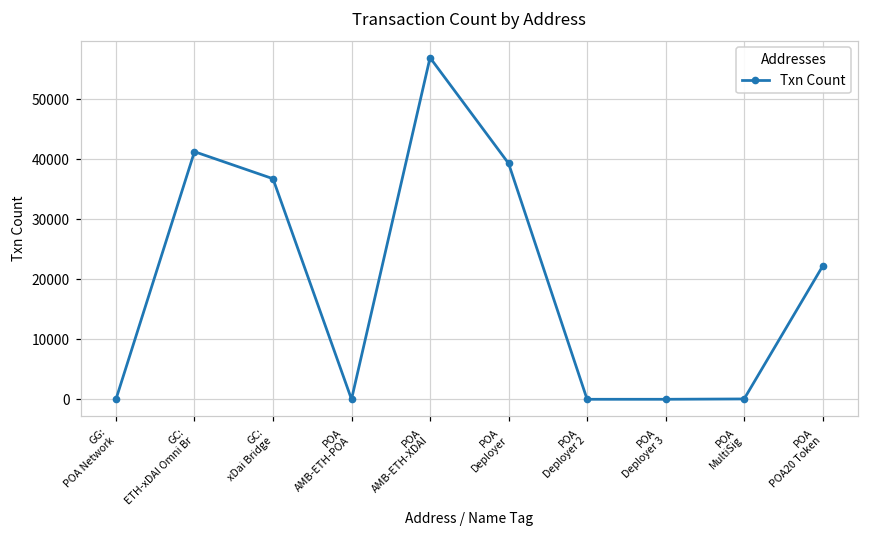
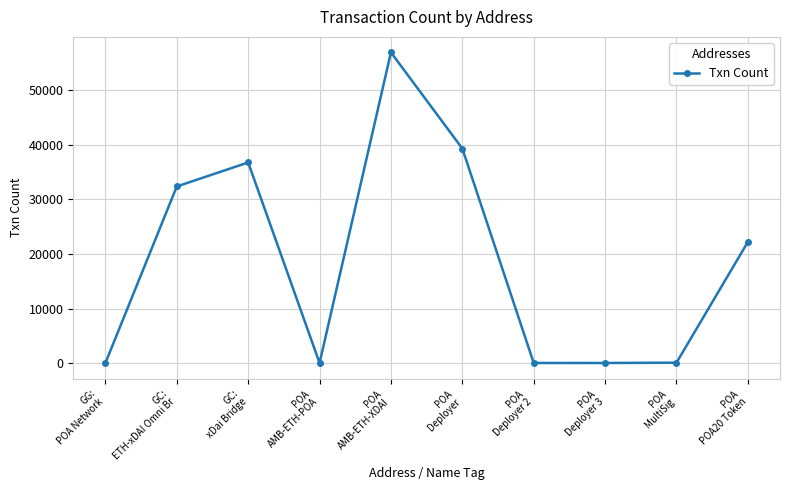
  {
    "GG: POA Network": 0,
-   "GC: ETH-xDAI Omni Br": 41000,
+   "GC: ETH-xDAI Omni Br": 32000,
    "GC: xDai Bridge": 37000,
    "POA AMB-ETH-POA": 0,
    "POA AMB-ETH-XDAI": 57000,
    "POA Deployer": 39000,
    "POA Deployer 2": 0,
    "POA Deployer 3": 0,
    "POA MultiSig": 0,
    "POA POA20 Token": 22000
  }
